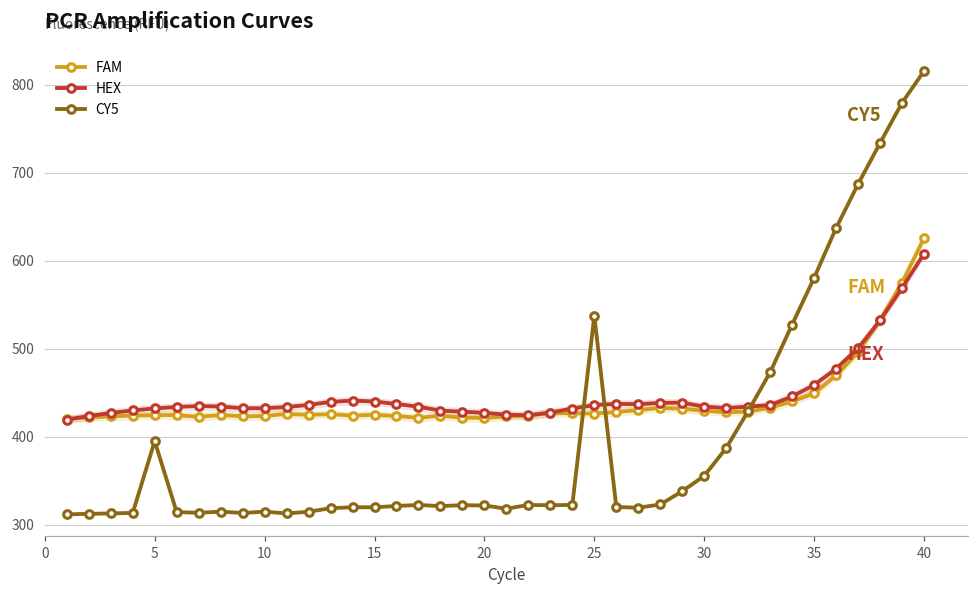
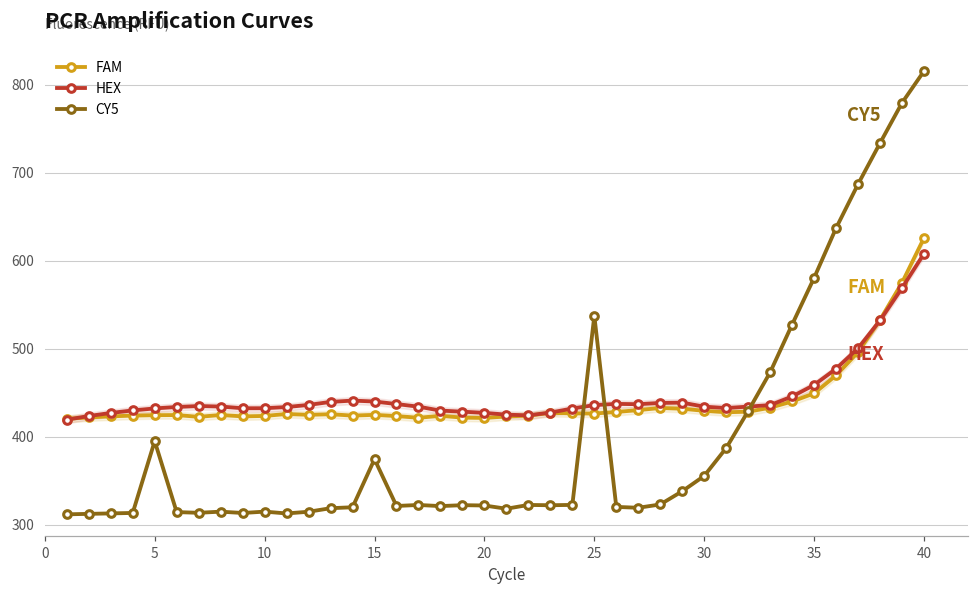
  {
    "CY5": {
      "5": 400,
      "10": 320,
-     "15": 320,
+     "15": 370,
      "20": 320,
      "25": 540,
      "30": 360,
      "35": 580,
      "40": 820
    }
  }
